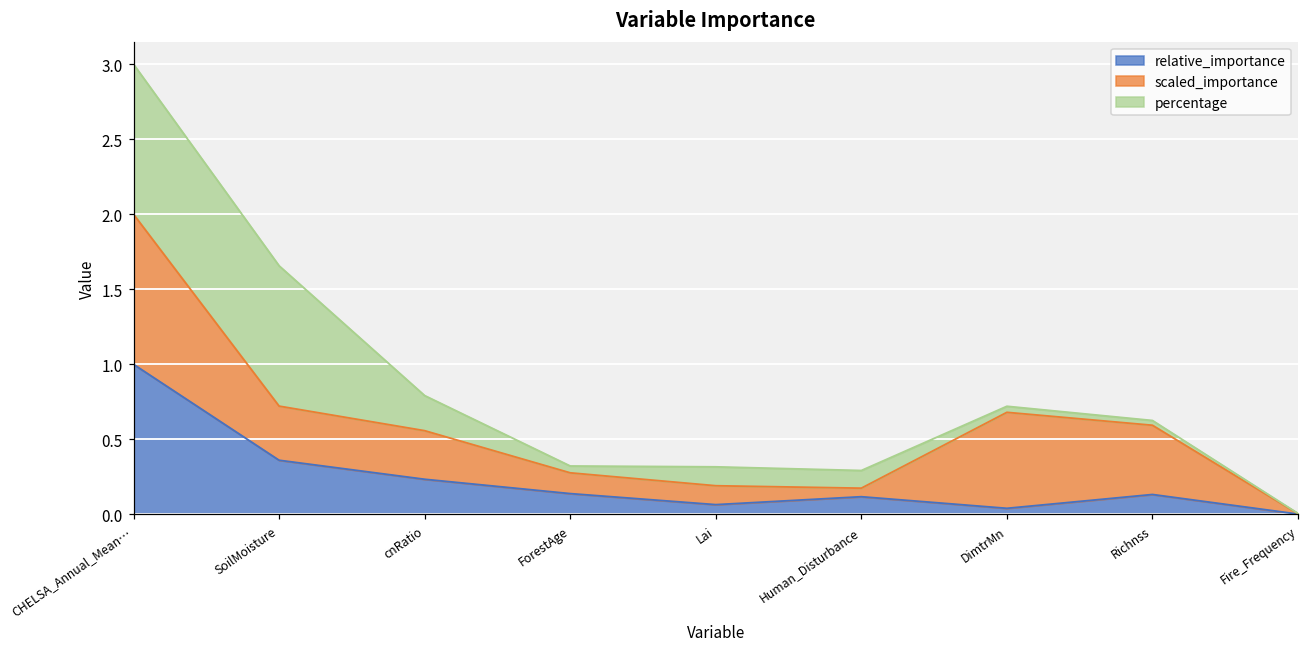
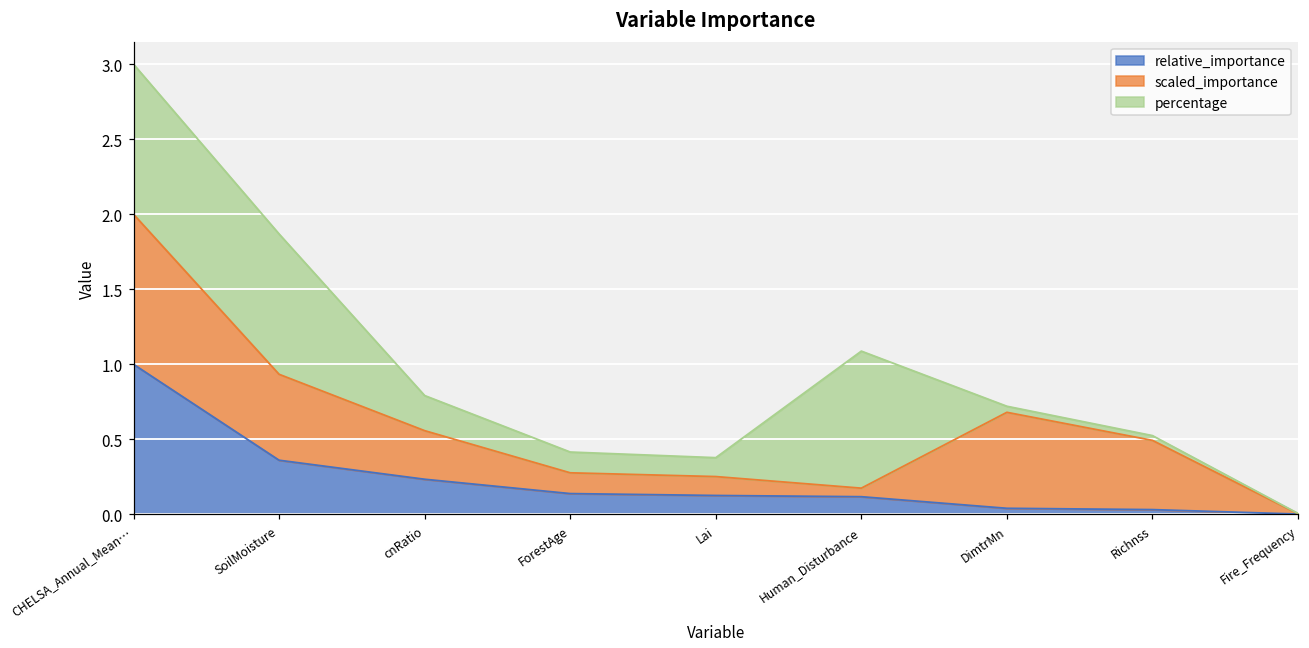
  {
    "relative_importance": {
      "CHELSA_Annual_Mean…": 1.00,
      "SoilMoisture": 0.36,
      "cnRatio": 0.23,
      "ForestAge": 0.14,
-     "Lai": 0.06,
+     "Lai": 0.13,
      "Human_Disturbance": 0.12,
      "DimtrMn": 0.04,
-     "Richnss": 0.13
+     "Richnss": 0.03
    },
    "scaled_importance": {
      "CHELSA_Annual_Mean…": 1.00,
-     "SoilMoisture": 0.36,
+     "SoilMoisture": 0.57,
      "cnRatio": 0.32,
      "ForestAge": 0.14,
      "Lai": 0.13,
      "Human_Disturbance": 0.06,
      "DimtrMn": 0.64,
      "Richnss": 0.46
    },
    "percentage": {
      "CHELSA_Annual_Mean…": 1.00,
      "SoilMoisture": 0.94,
      "cnRatio": 0.23,
-     "ForestAge": 0.05,
+     "ForestAge": 0.14,
      "Lai": 0.13,
-     "Human_Disturbance": 0.12,
+     "Human_Disturbance": 0.91,
      "DimtrMn": 0.04,
      "Richnss": 0.03
    }
  }
